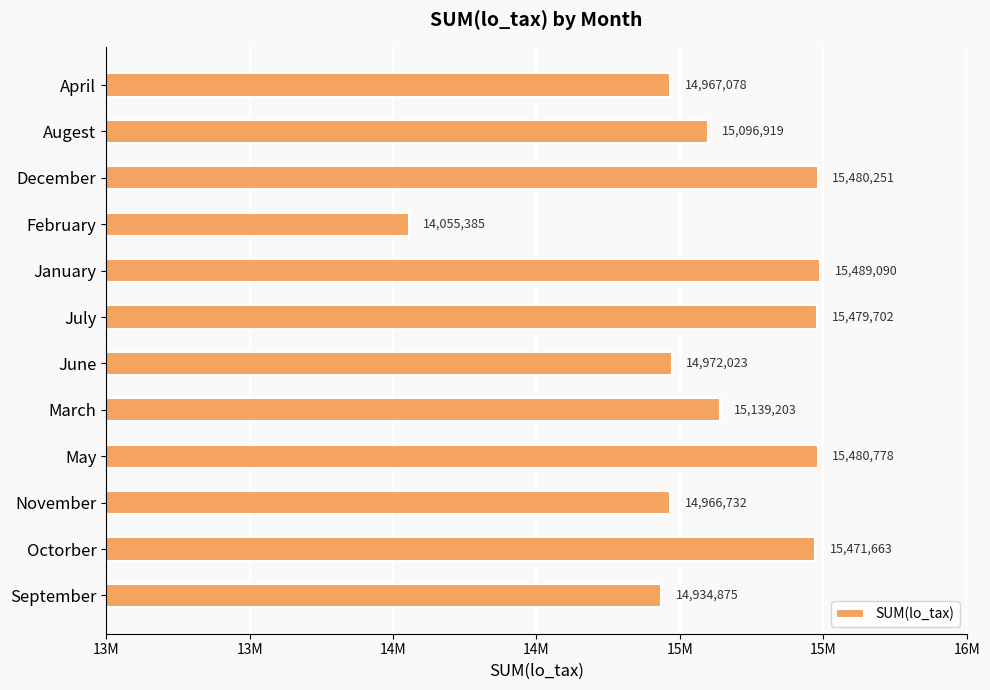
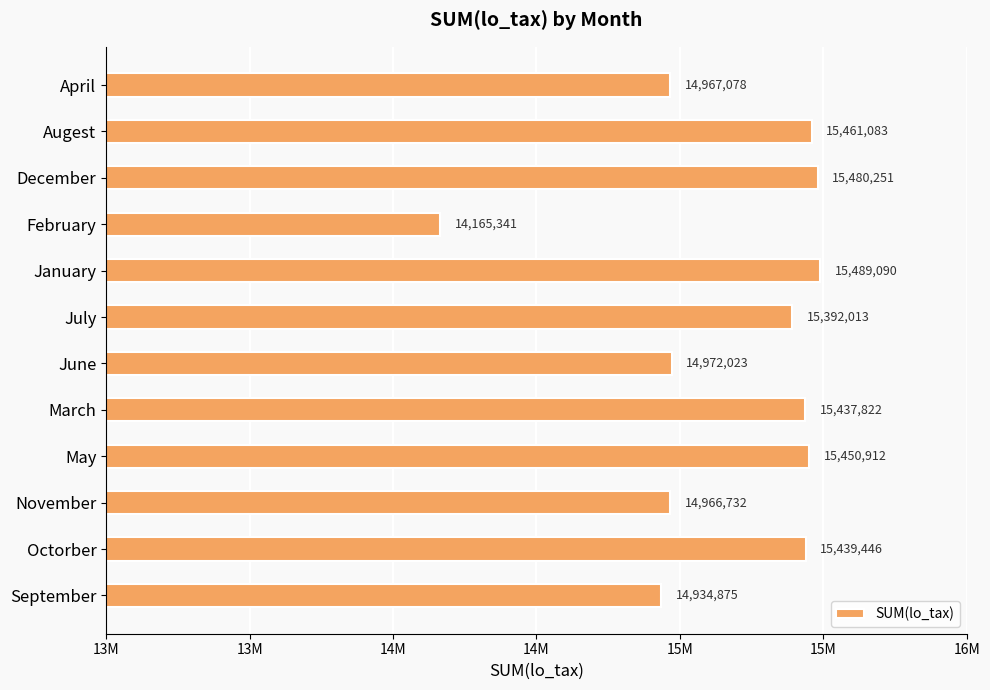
  {
    "April": "14,967,078",
-   "Augest": "15,096,919",
+   "Augest": "15,461,083",
    "December": "15,480,251",
-   "February": "14,055,385",
+   "February": "14,165,341",
    "January": "15,489,090",
-   "July": "15,479,702",
+   "July": "15,392,013",
    "June": "14,972,023",
-   "March": "15,139,203",
-   "May": "15,480,778",
+   "March": "15,437,822",
+   "May": "15,450,912",
    "November": "14,966,732",
-   "Octorber": "15,471,663",
+   "Octorber": "15,439,446",
    "September": "14,934,875"
  }
